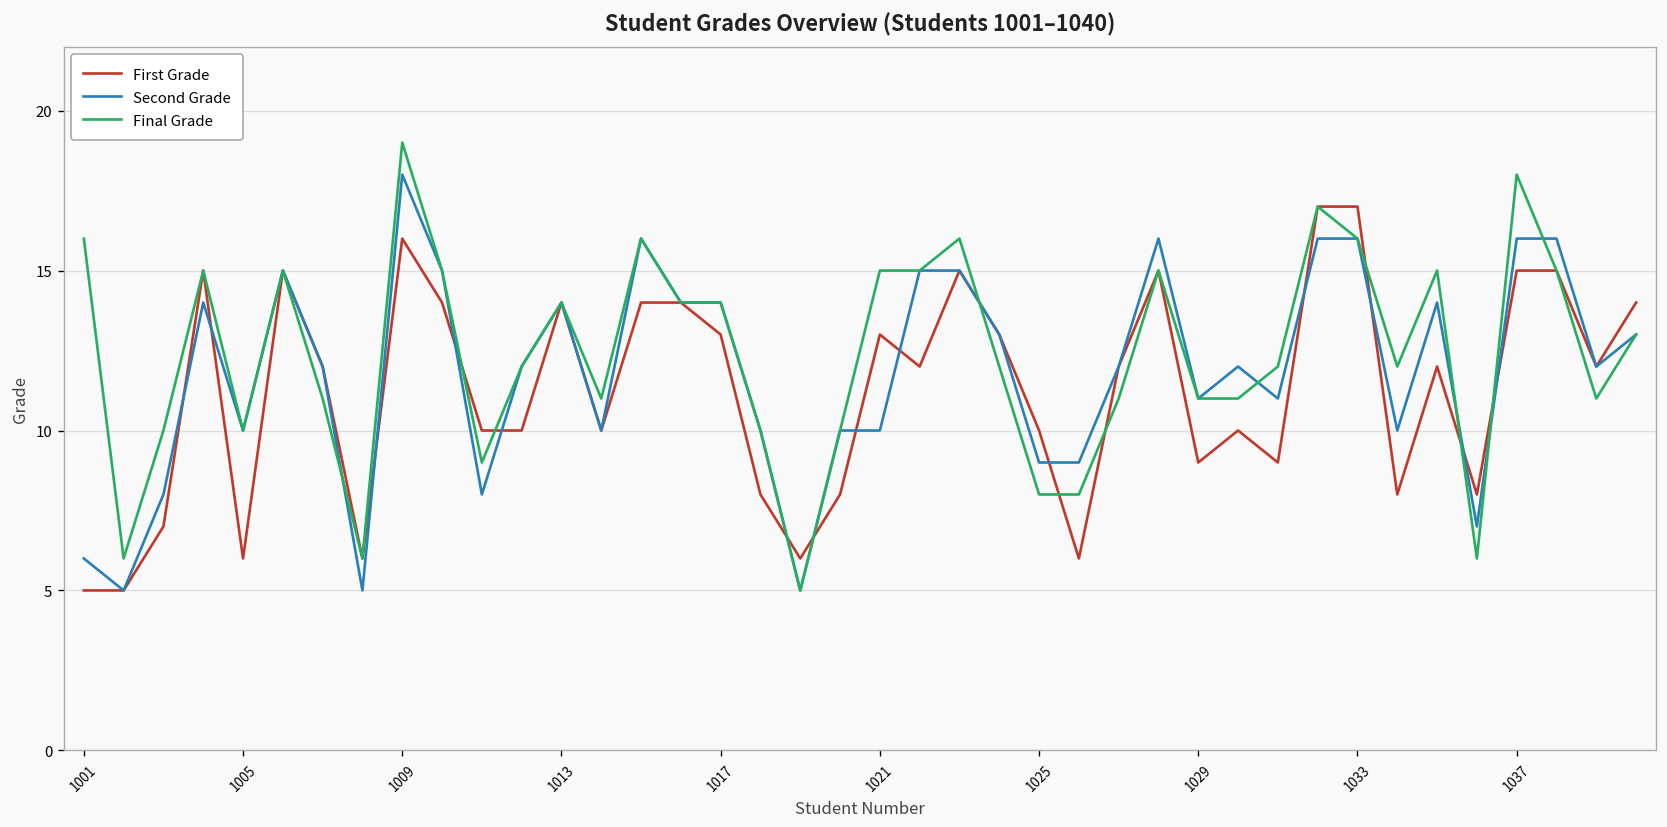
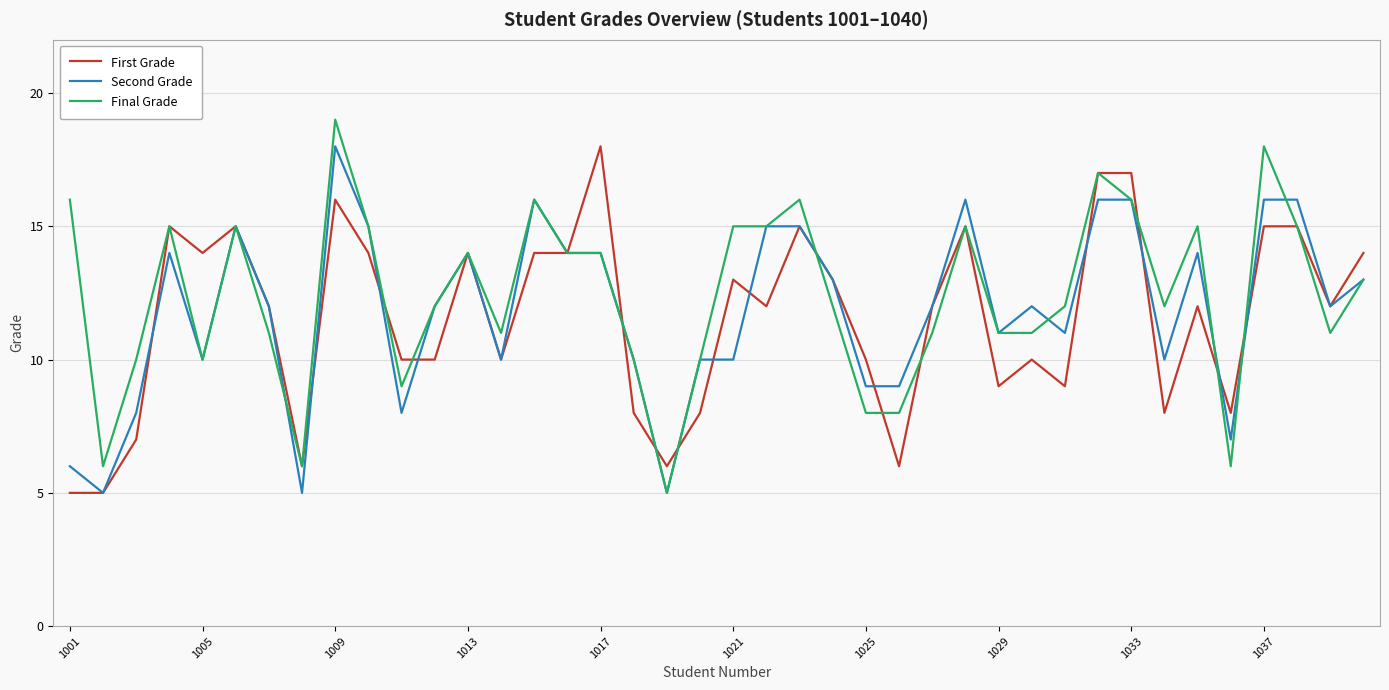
  {
    "First Grade": {
      "1001": 5,
-     "1005": 6,
+     "1005": 14,
      "1009": 16,
-     "1017": 13,
+     "1017": 18,
      "1021": 13,
      "1025": 10,
      "1029": 9,
      "1033": 17,
      "1037": 15
    },
    "Second Grade": {
      "1001": 6,
      "1009": 18,
      "1021": 10,
      "1025": 9,
      "1037": 16
    },
    "Final Grade": {
      "1001": 16,
      "1009": 19,
      "1021": 15,
      "1025": 8,
      "1037": 18
    }
  }
